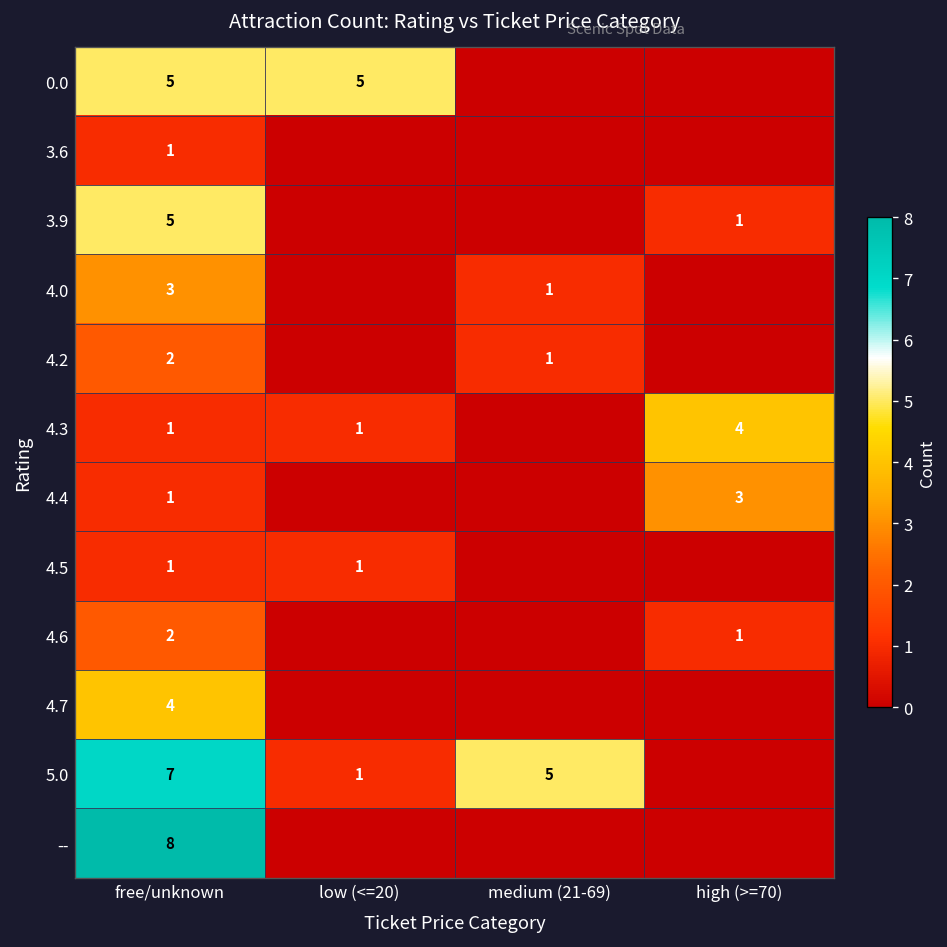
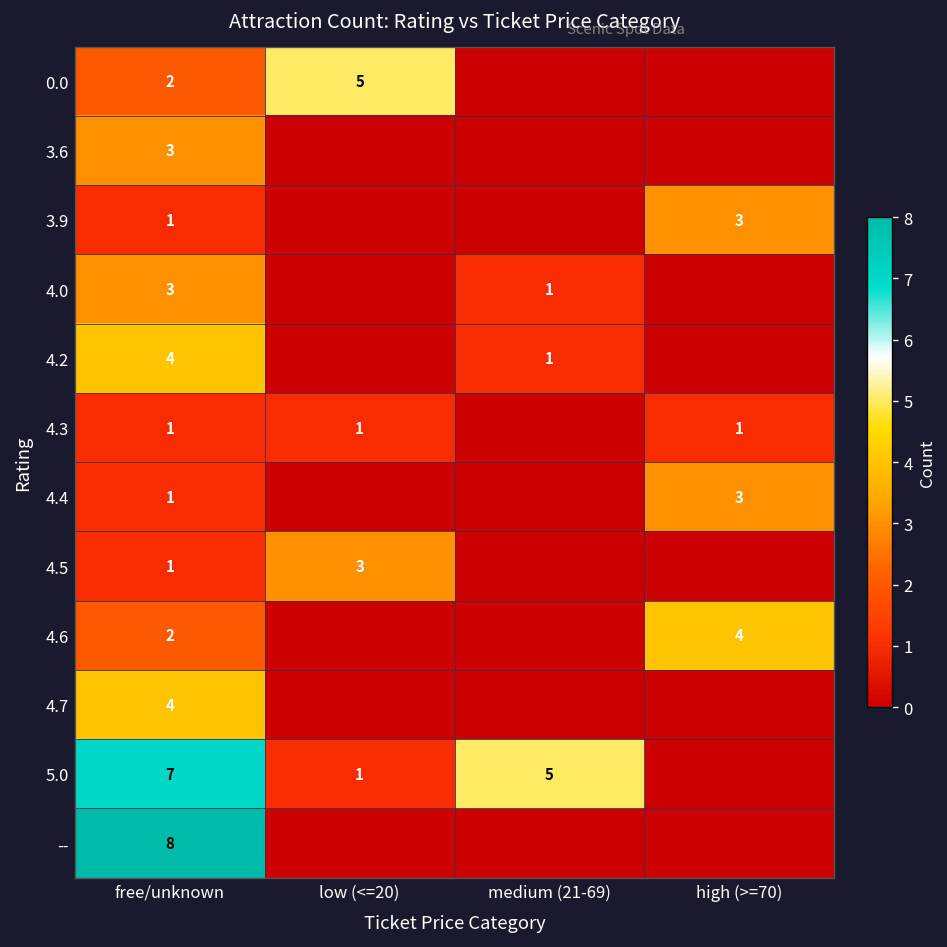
  {
    "0.0": {
-     "free/unknown": 5,
+     "free/unknown": 2,
      "low (<=20)": 5
    },
    "3.6": {
-     "free/unknown": 1
+     "free/unknown": 3
    },
    "3.9": {
-     "free/unknown": 5,
-     "high (>=70)": 1
+     "free/unknown": 1,
+     "high (>=70)": 3
    },
    "4.0": {
      "free/unknown": 3,
      "medium (21-69)": 1
    },
    "4.2": {
-     "free/unknown": 2,
+     "free/unknown": 4,
      "medium (21-69)": 1
    },
    "4.3": {
      "free/unknown": 1,
      "low (<=20)": 1,
-     "high (>=70)": 4
+     "high (>=70)": 1
    },
    "4.4": {
      "free/unknown": 1,
      "high (>=70)": 3
    },
    "4.5": {
      "free/unknown": 1,
-     "low (<=20)": 1
+     "low (<=20)": 3
    },
    "4.6": {
      "free/unknown": 2,
-     "high (>=70)": 1
+     "high (>=70)": 4
    },
    "4.7": {
      "free/unknown": 4
    },
    "5.0": {
      "free/unknown": 7,
      "low (<=20)": 1,
      "medium (21-69)": 5
    },
    "--": {
      "free/unknown": 8
    }
  }
